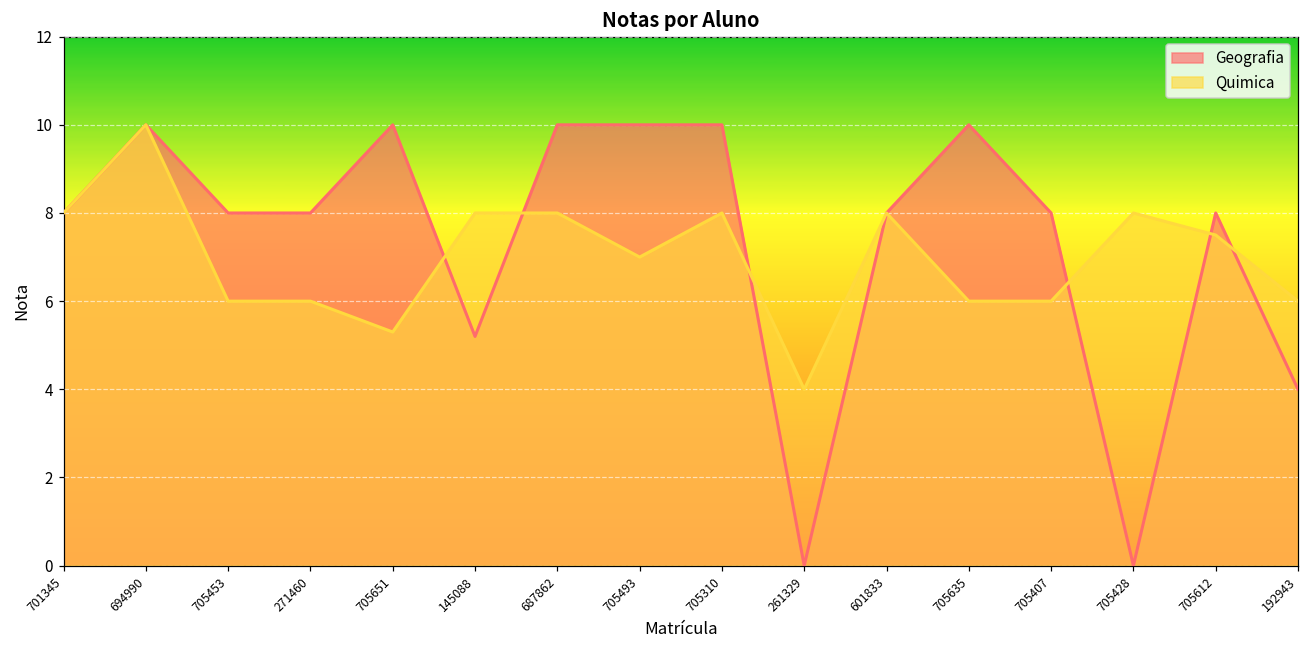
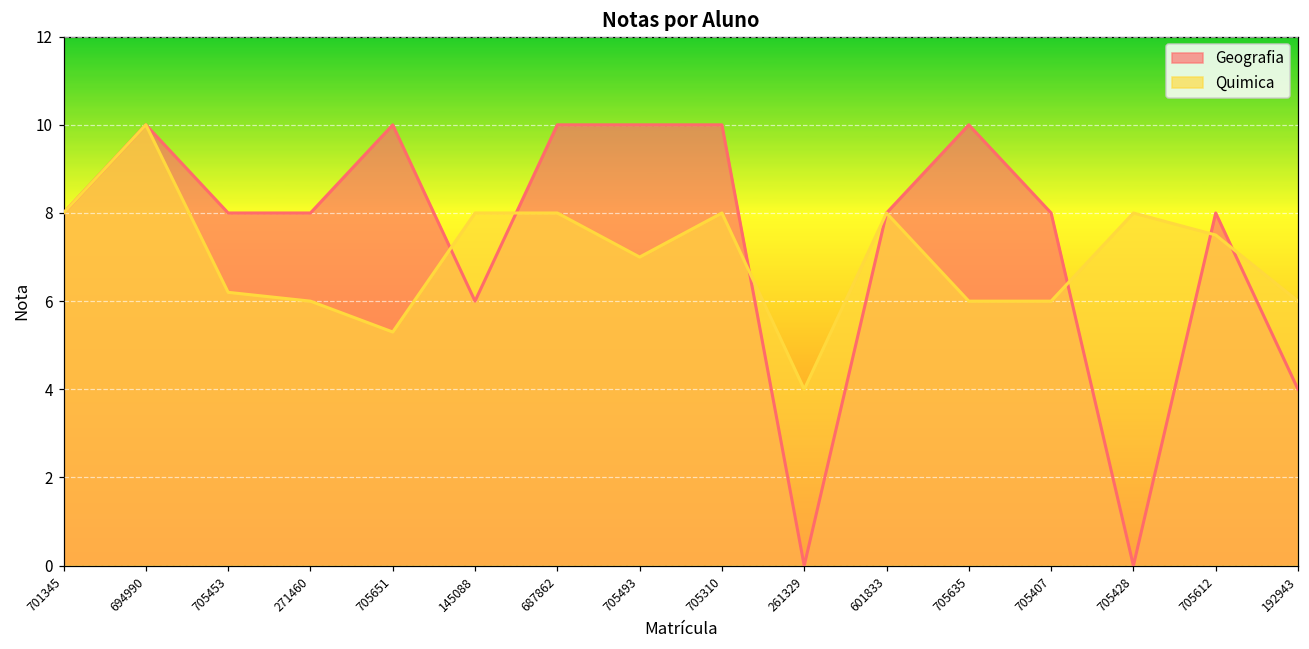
  {
    "Geografia": {
      "705453": 8.0,
      "271460": 8.0,
      "705651": 10.0,
-     "145088": 5.2,
+     "145088": 6.0,
      "687862": 10.0,
      "705493": 10.0,
      "705310": 10.0,
      "261329": 0.0,
      "705635": 10.0,
      "705407": 8.0,
      "705428": 0.0,
      "705612": 8.0,
      "192943": 4.0
    },
    "Quimica": {
-     "705453": 6.0,
+     "705453": 6.2,
      "271460": 6.0,
      "705651": 5.3,
      "145088": 8.0,
      "687862": 8.0,
      "705493": 7.0,
      "705310": 8.0,
      "261329": 4.0,
      "705635": 6.0,
      "705407": 6.0,
      "705428": 8.0,
      "705612": 7.5,
      "192943": 6.0
    }
  }
